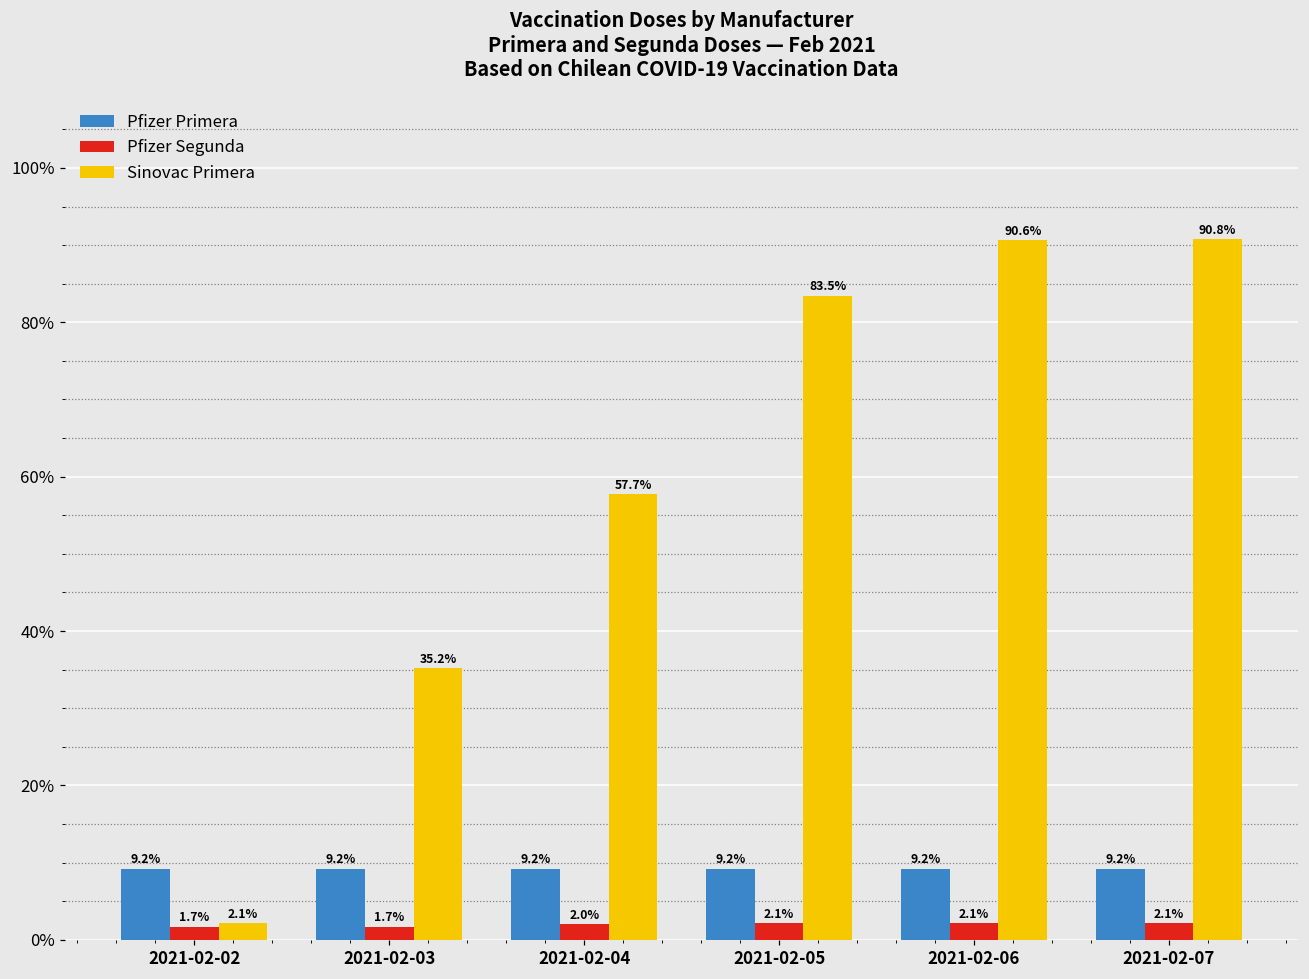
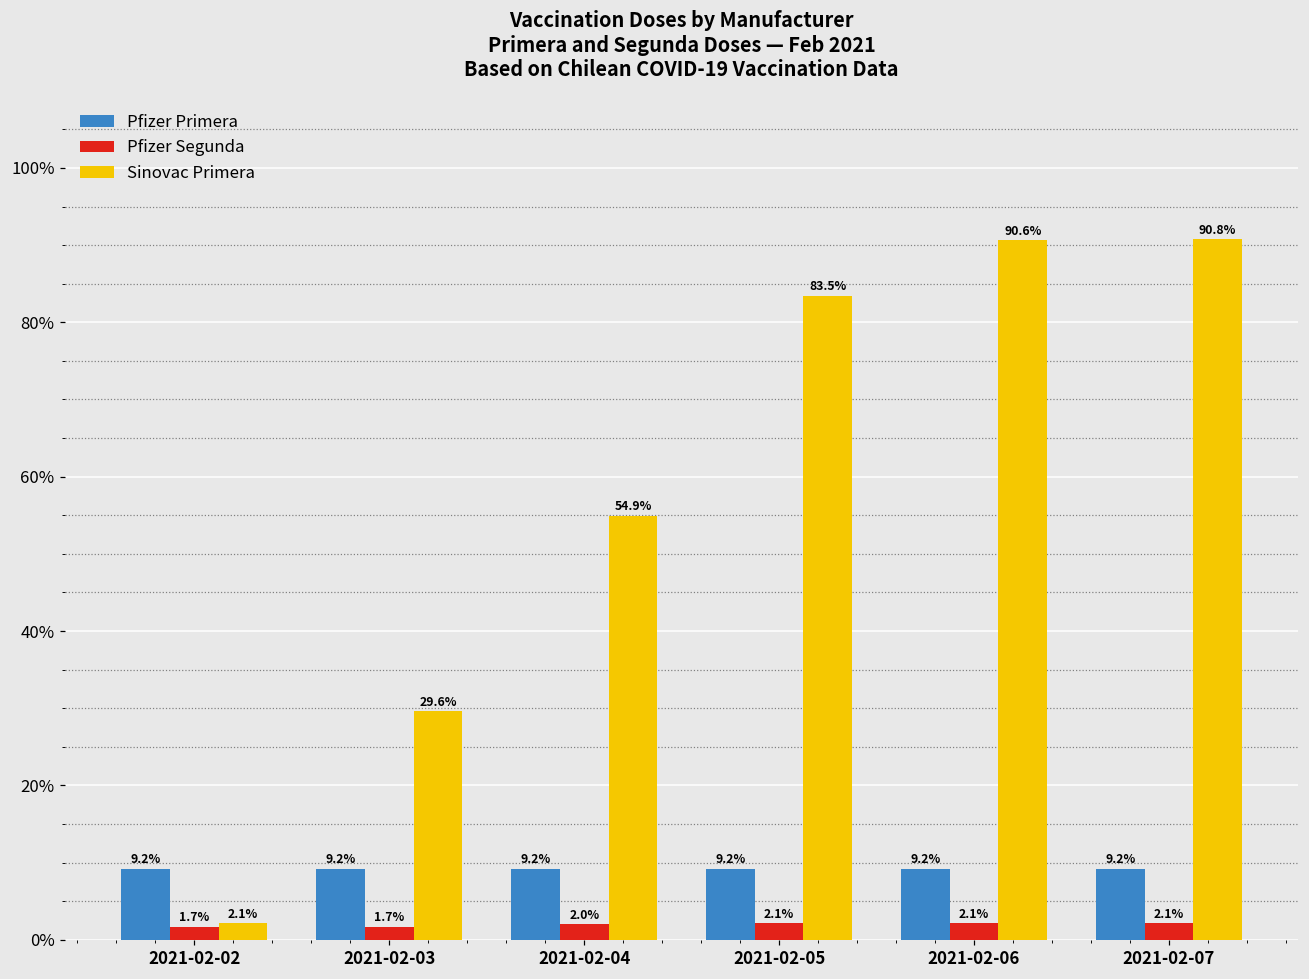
  {
    "Pfizer Primera": {
      "2021-02-02": "9.2%",
      "2021-02-03": "9.2%",
      "2021-02-04": "9.2%",
      "2021-02-05": "9.2%",
      "2021-02-06": "9.2%",
      "2021-02-07": "9.2%"
    },
    "Pfizer Segunda": {
      "2021-02-02": "1.7%",
      "2021-02-03": "1.7%",
      "2021-02-04": "2.0%",
      "2021-02-05": "2.1%",
      "2021-02-06": "2.1%",
      "2021-02-07": "2.1%"
    },
    "Sinovac Primera": {
      "2021-02-02": "2.1%",
-     "2021-02-03": "35.2%",
-     "2021-02-04": "57.7%",
+     "2021-02-03": "29.6%",
+     "2021-02-04": "54.9%",
      "2021-02-05": "83.5%",
      "2021-02-06": "90.6%",
      "2021-02-07": "90.8%"
    }
  }
